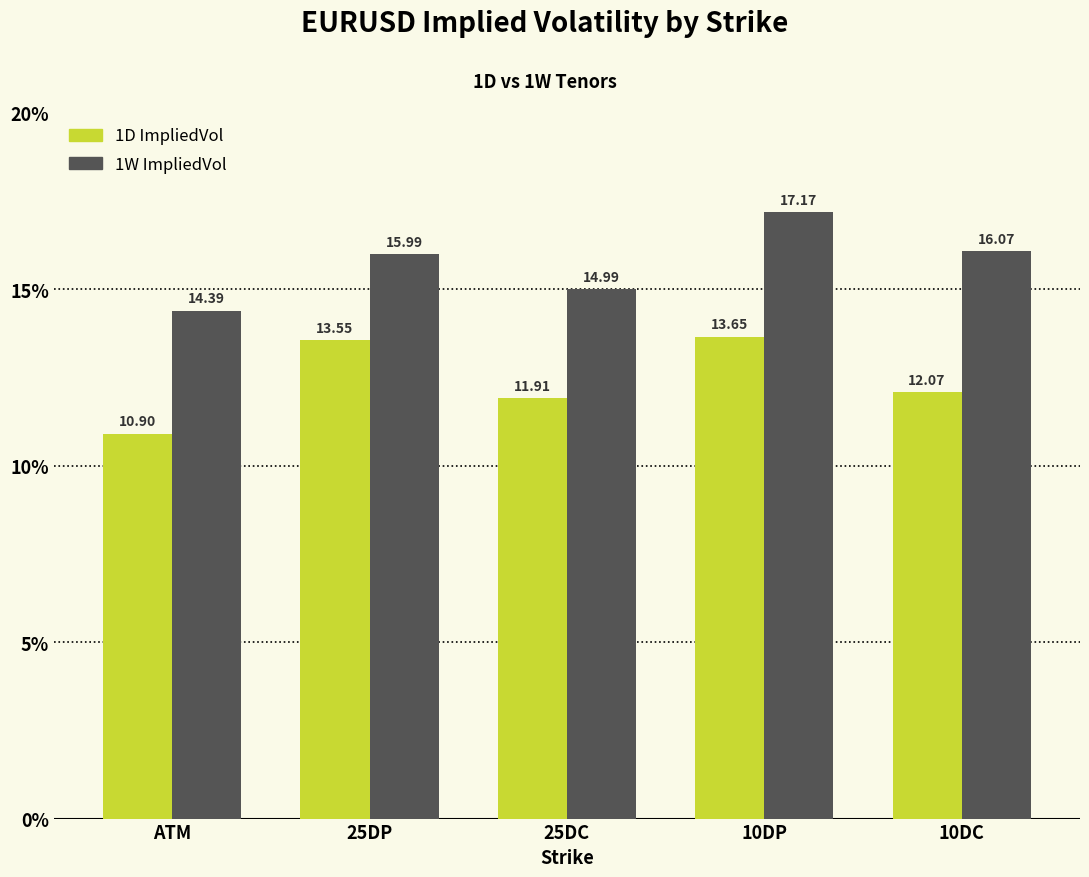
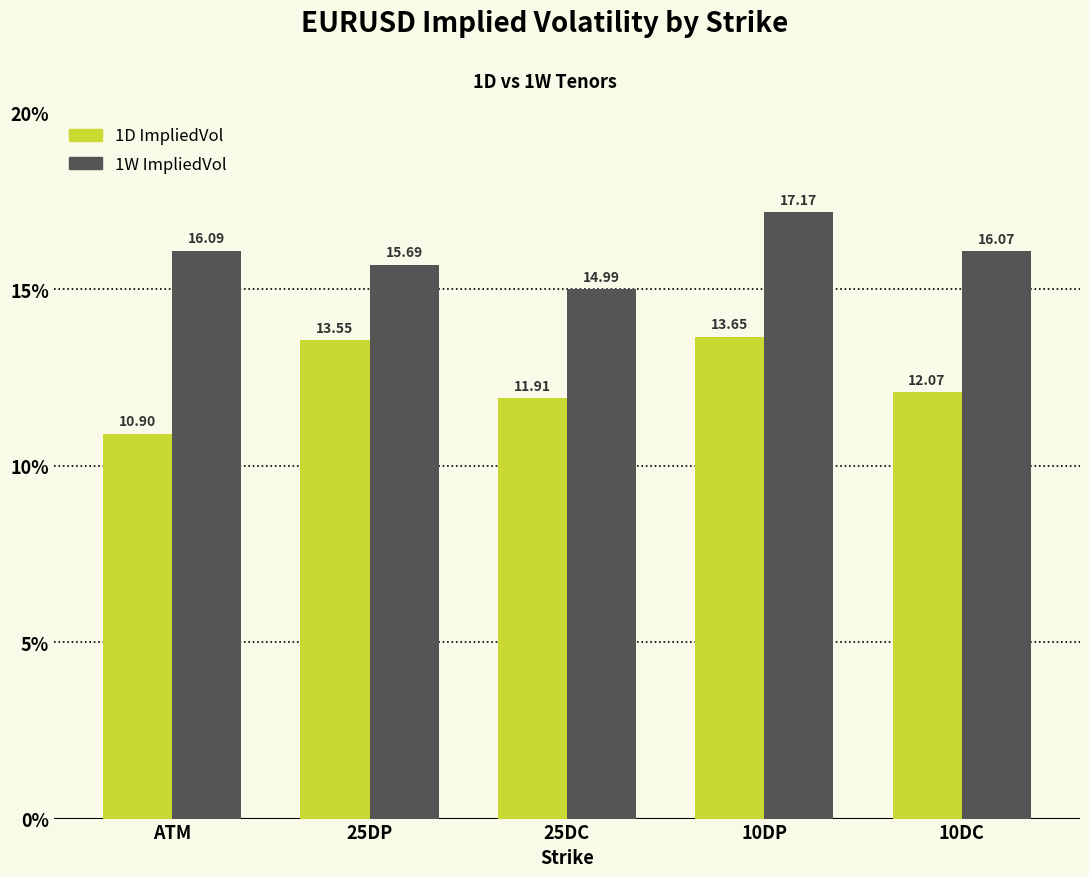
  {
    "1D ImpliedVol": {
      "ATM": 10.90,
      "25DP": 13.55,
      "25DC": 11.91,
      "10DP": 13.65,
      "10DC": 12.07
    },
    "1W ImpliedVol": {
-     "ATM": 14.39,
-     "25DP": 15.99,
+     "ATM": 16.09,
+     "25DP": 15.69,
      "25DC": 14.99,
      "10DP": 17.17,
      "10DC": 16.07
    }
  }
